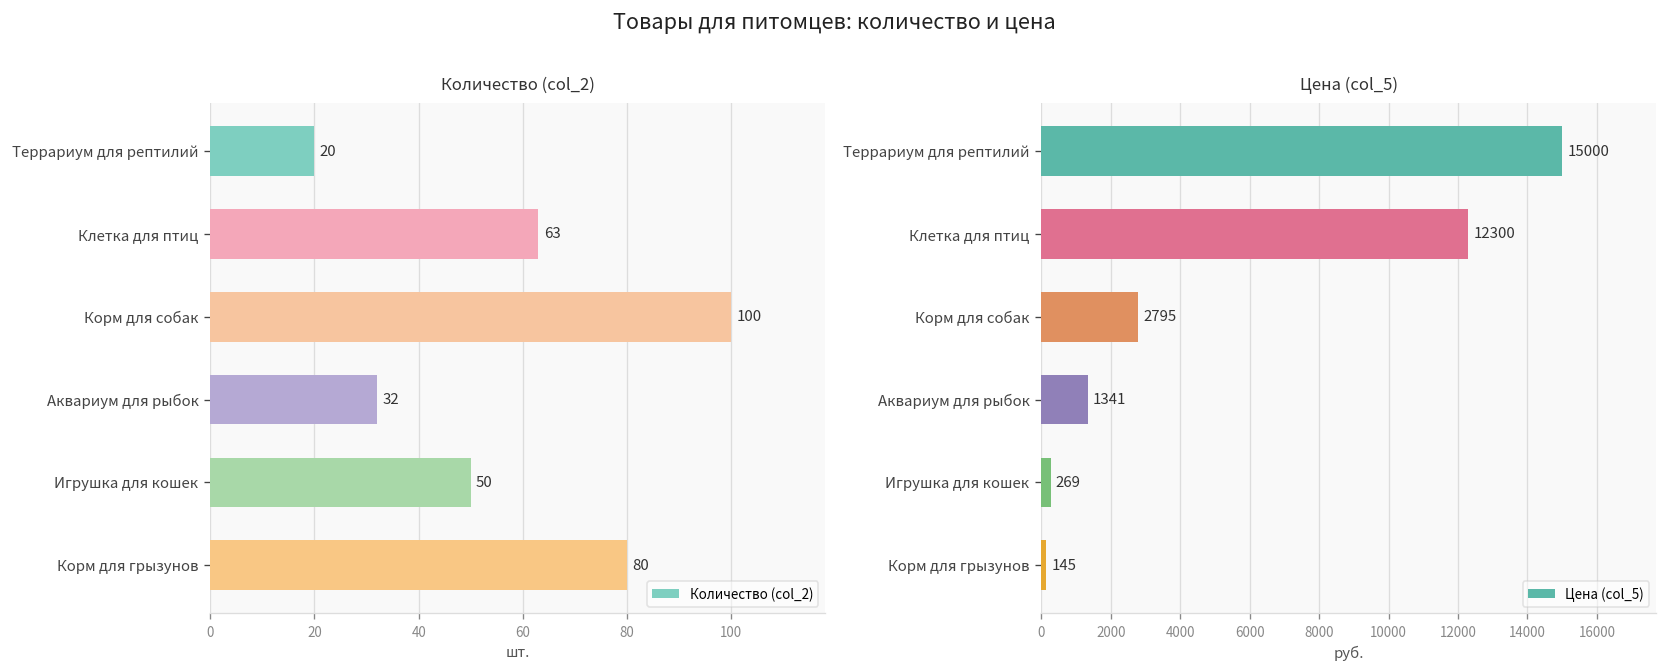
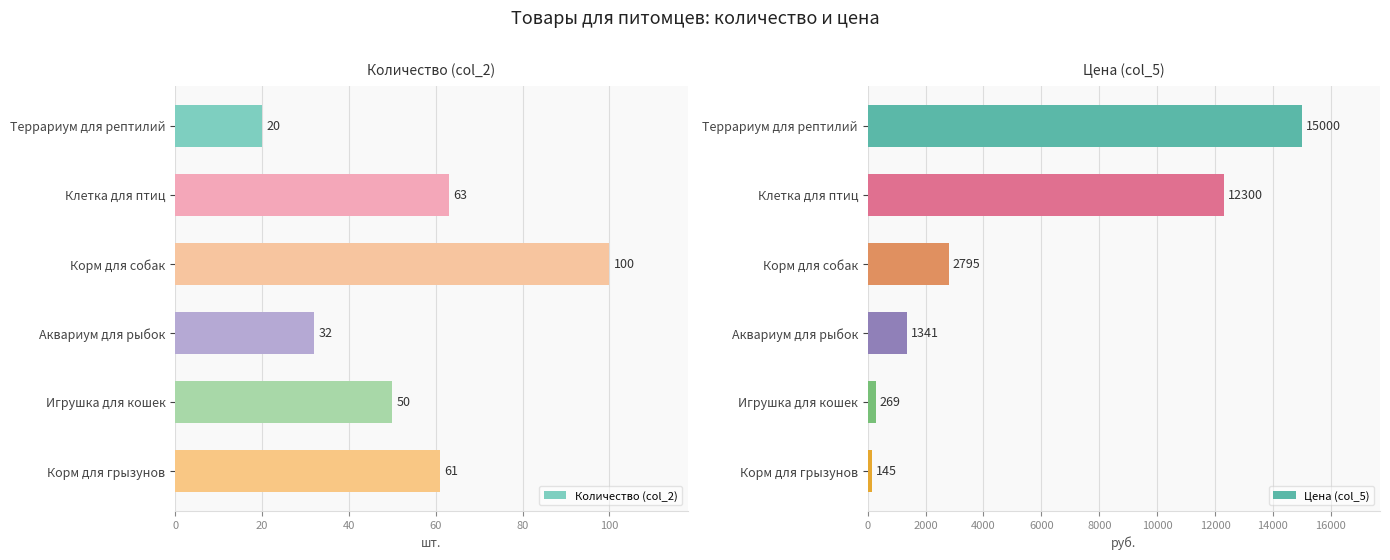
  {
    "Количество (col_2)": {
      "Террариум для рептилий": 20,
      "Клетка для птиц": 63,
      "Корм для собак": 100,
      "Аквариум для рыбок": 32,
      "Игрушка для кошек": 50,
-     "Корм для грызунов": 80
+     "Корм для грызунов": 61
    },
    "Цена (col_5)": {
      "Террариум для рептилий": 15000,
      "Клетка для птиц": 12300,
      "Корм для собак": 2795,
      "Аквариум для рыбок": 1341,
      "Игрушка для кошек": 269,
      "Корм для грызунов": 145
    }
  }
